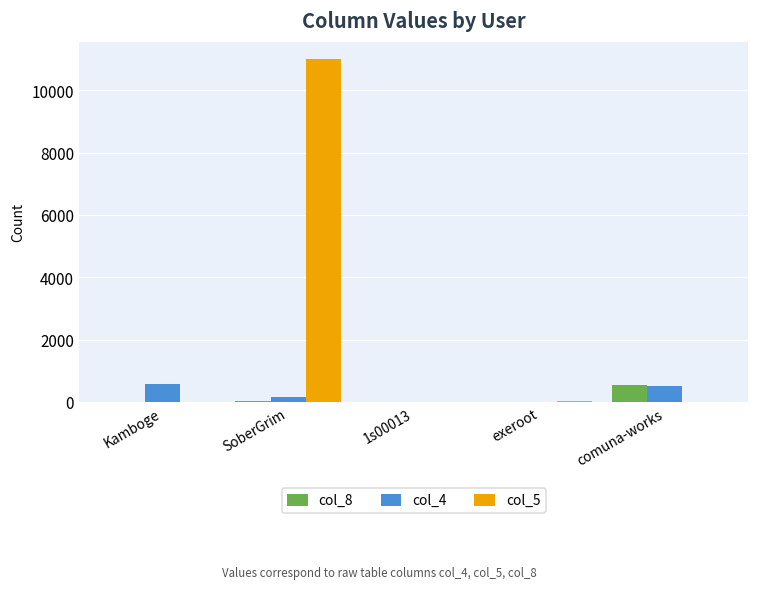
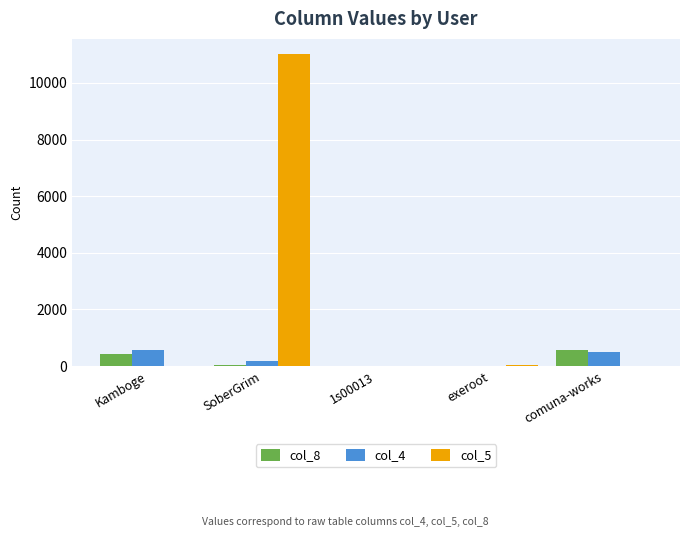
  {
    "col_8": {
-     "Kamboge": 0,
+     "Kamboge": 400,
      "1s00013": 0,
      "comuna-works": 600
    },
    "col_4": {
      "Kamboge": 600,
      "SoberGrim": 200,
      "comuna-works": 500
    },
    "col_5": {
      "SoberGrim": 11000
    }
  }
